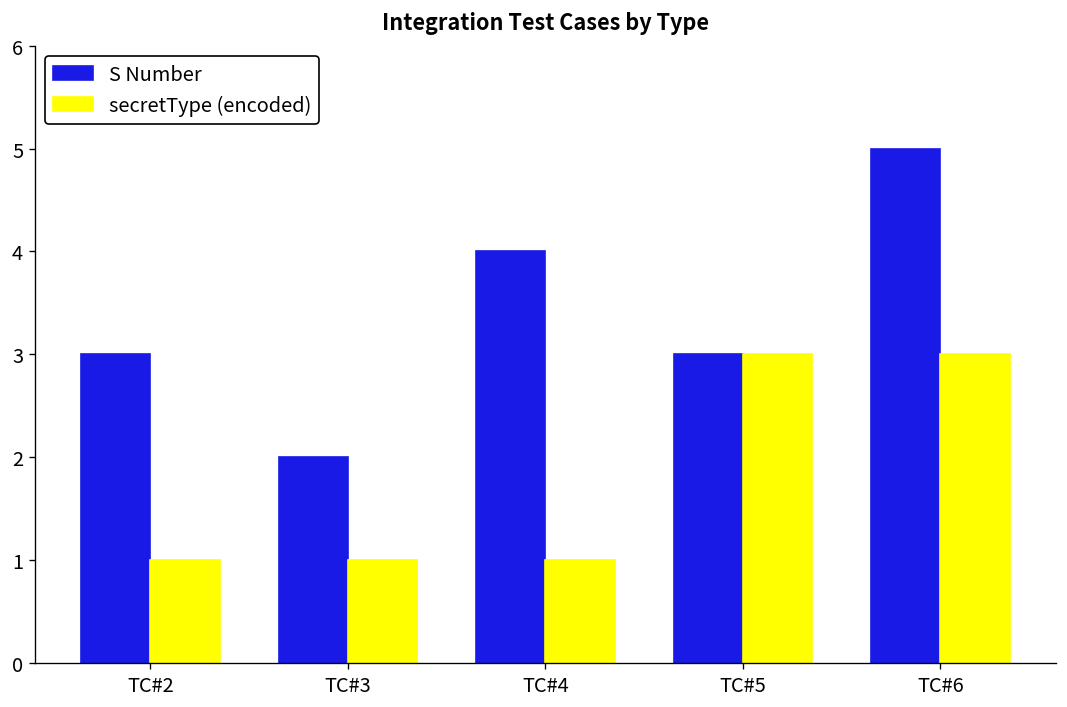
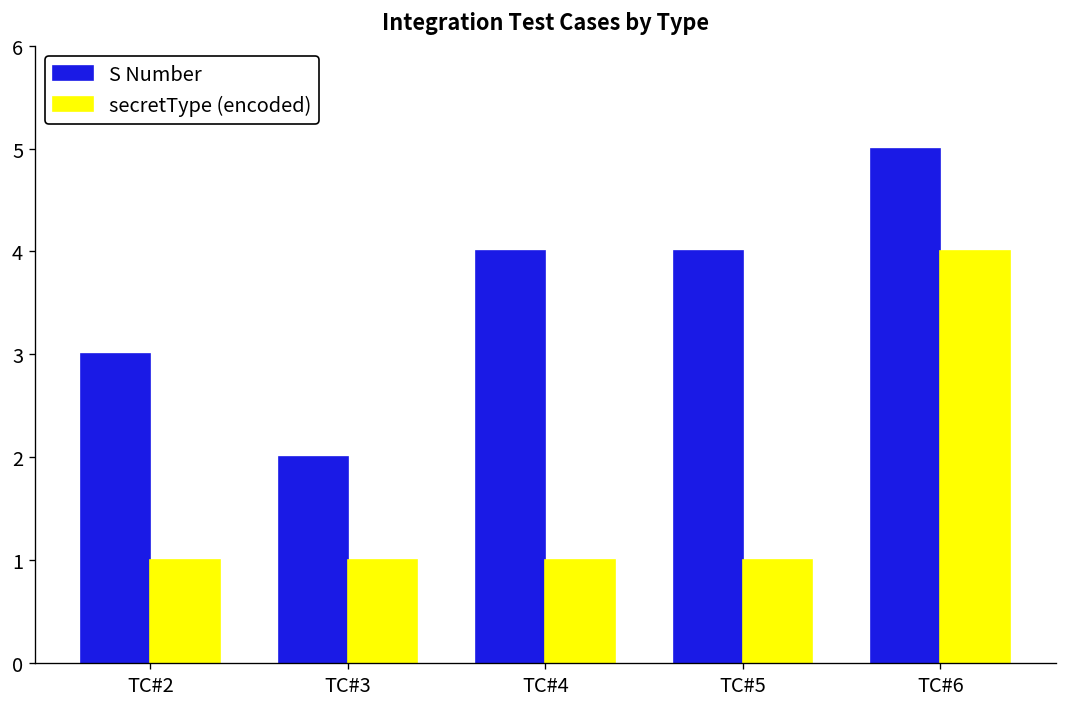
  {
    "S Number": {
      "TC#2": 3,
      "TC#3": 2,
      "TC#4": 4,
-     "TC#5": 3,
+     "TC#5": 4,
      "TC#6": 5
    },
    "secretType (encoded)": {
      "TC#2": 1,
      "TC#3": 1,
      "TC#4": 1,
-     "TC#5": 3,
-     "TC#6": 3
+     "TC#5": 1,
+     "TC#6": 4
    }
  }
